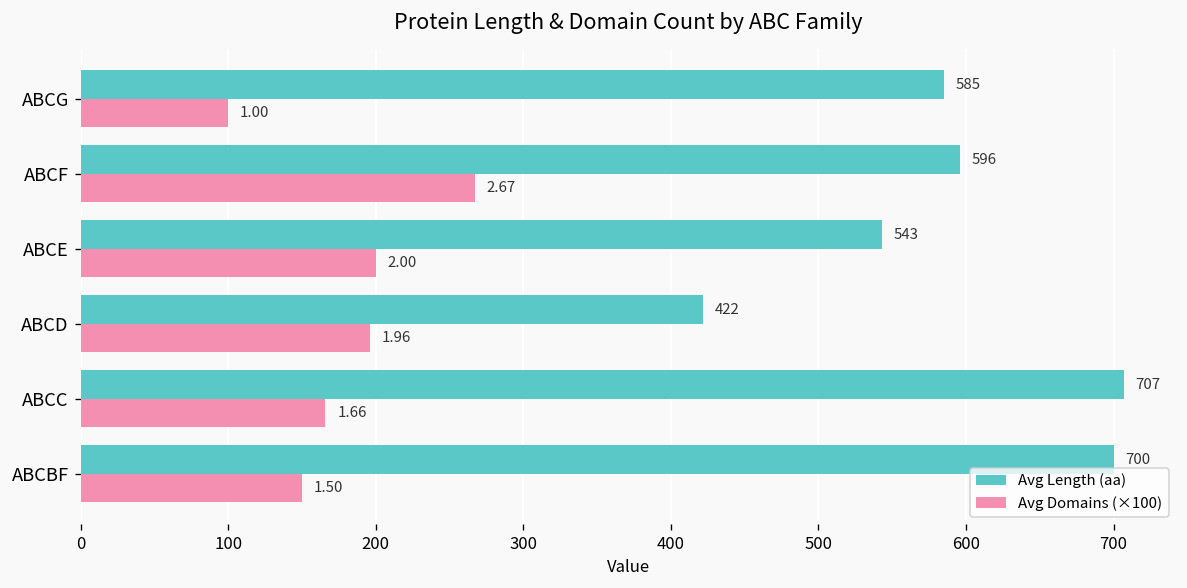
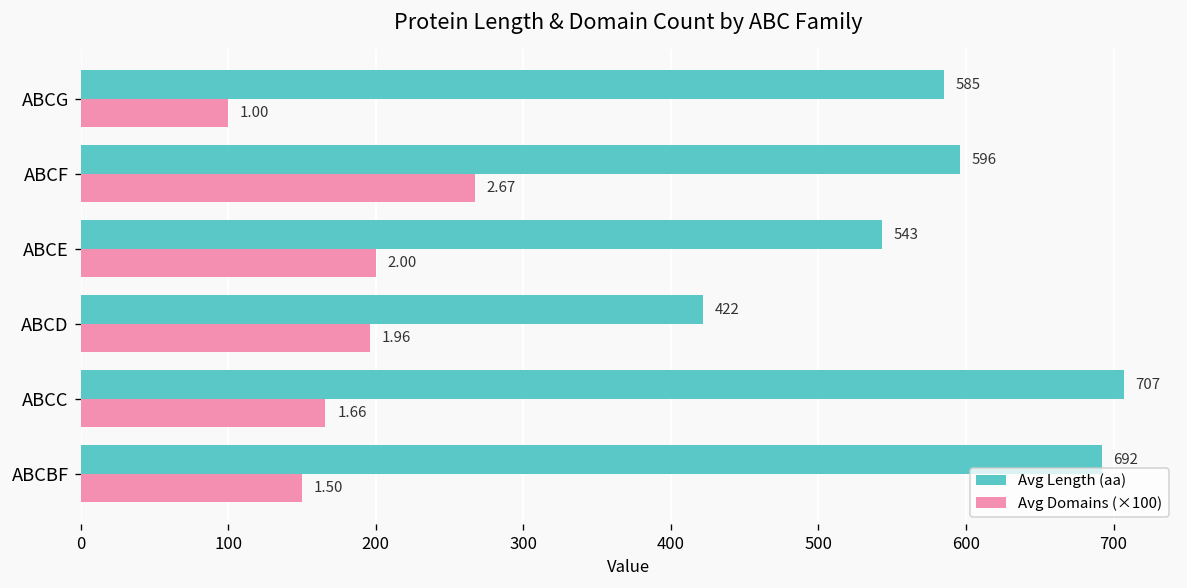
  {
    "Avg Length (aa)": {
-     "ABCBF": 700
+     "ABCBF": 692
    }
  }
